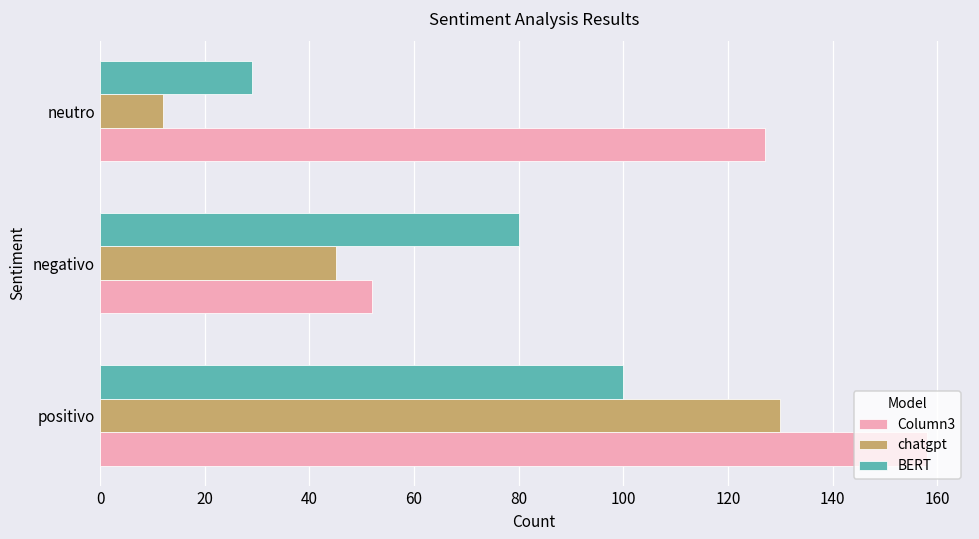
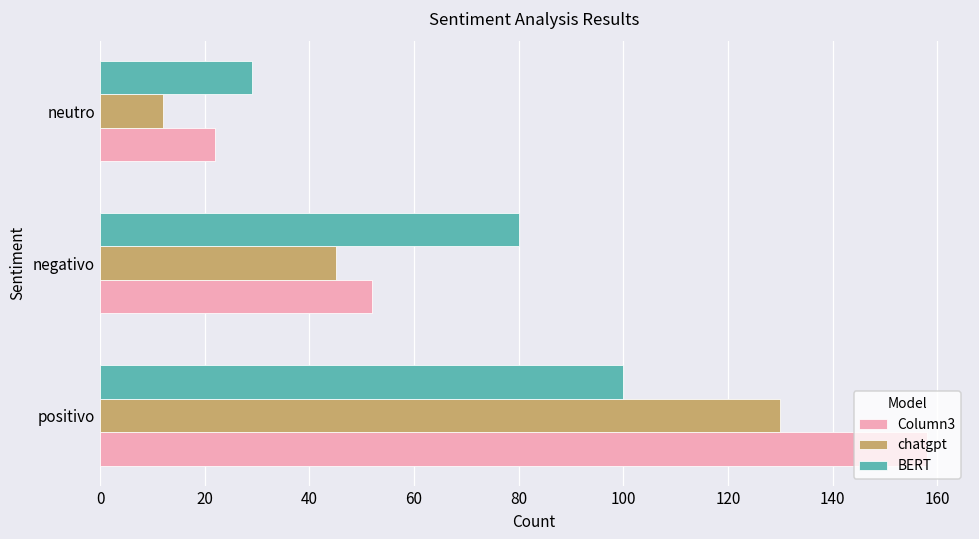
  {
    "Column3": {
-     "neutro": 127,
+     "neutro": 22,
      "negativo": 52
    },
    "chatgpt": {
      "neutro": 12,
      "negativo": 45,
      "positivo": 130
    },
    "BERT": {
      "neutro": 29,
      "negativo": 80,
      "positivo": 100
    }
  }
